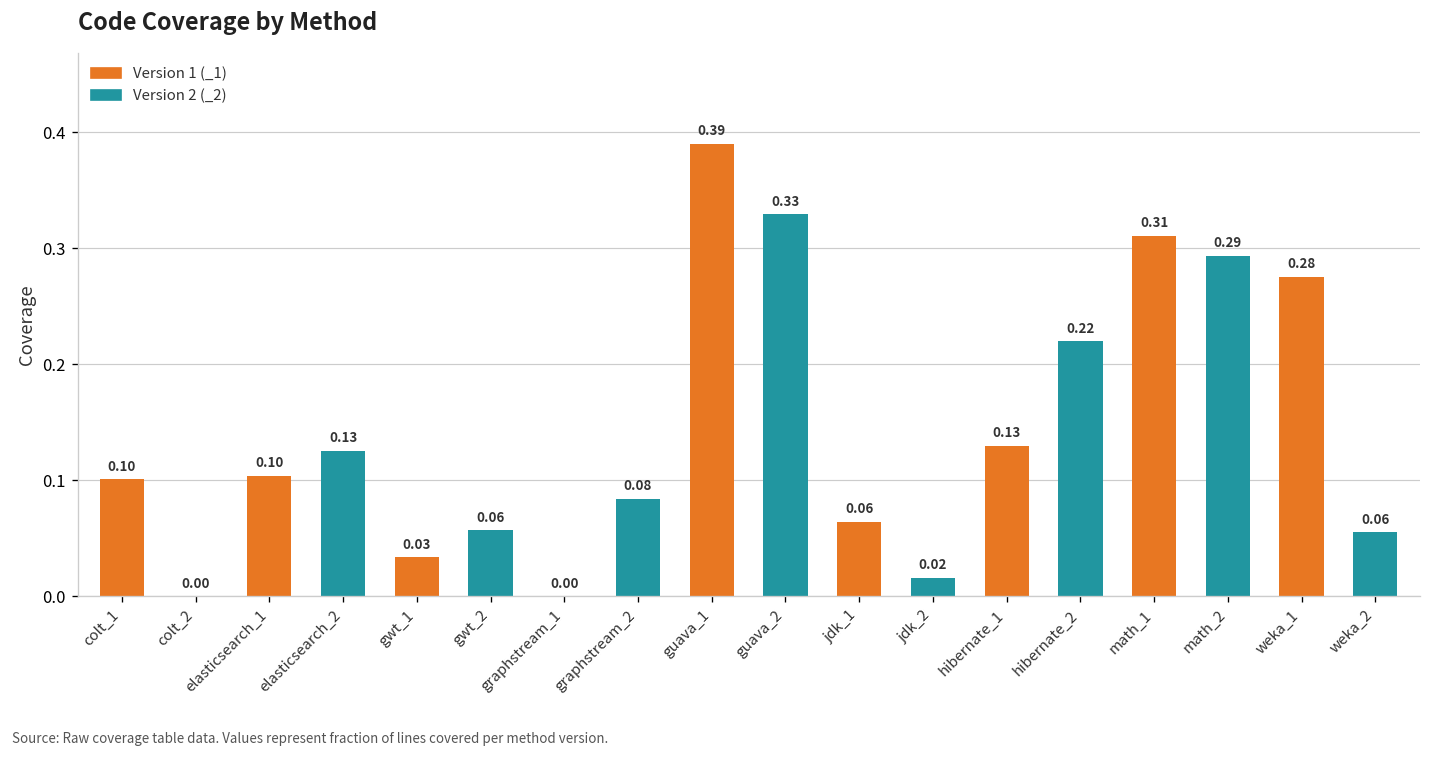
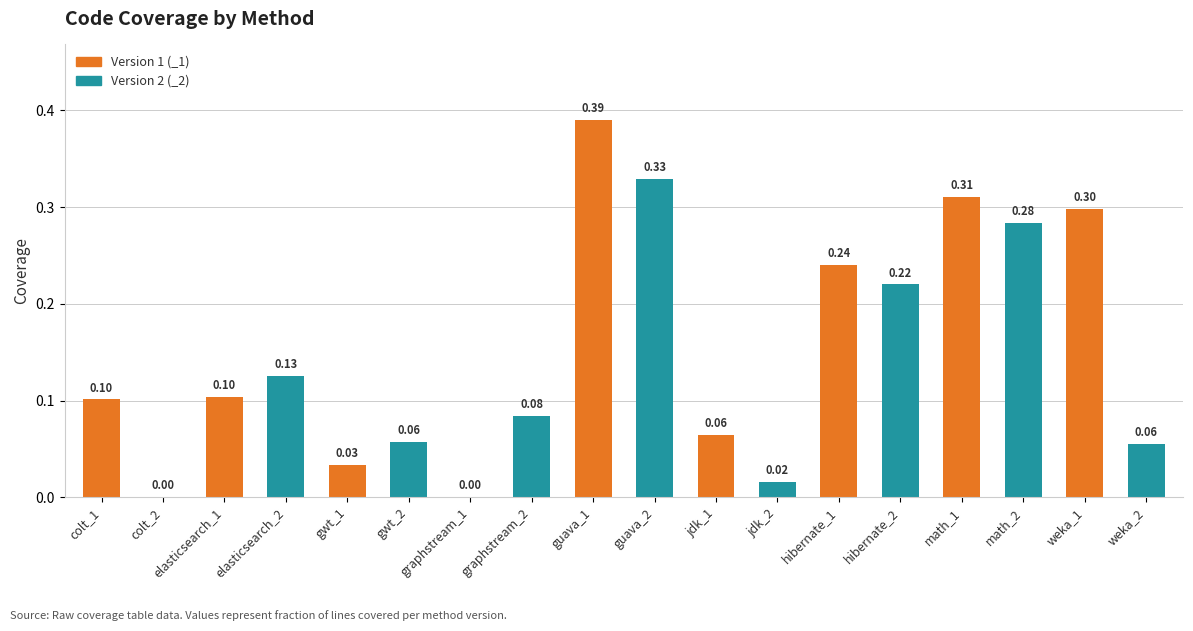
  {
    "colt_1": 0.10,
    "colt_2": 0.00,
    "elasticsearch_1": 0.10,
    "elasticsearch_2": 0.13,
    "gwt_1": 0.03,
    "gwt_2": 0.06,
    "graphstream_1": 0.00,
    "graphstream_2": 0.08,
    "guava_1": 0.39,
    "guava_2": 0.33,
    "jdk_1": 0.06,
    "jdk_2": 0.02,
-   "hibernate_1": 0.13,
+   "hibernate_1": 0.24,
    "hibernate_2": 0.22,
    "math_1": 0.31,
-   "math_2": 0.29,
-   "weka_1": 0.28,
+   "math_2": 0.28,
+   "weka_1": 0.30,
    "weka_2": 0.06
  }
